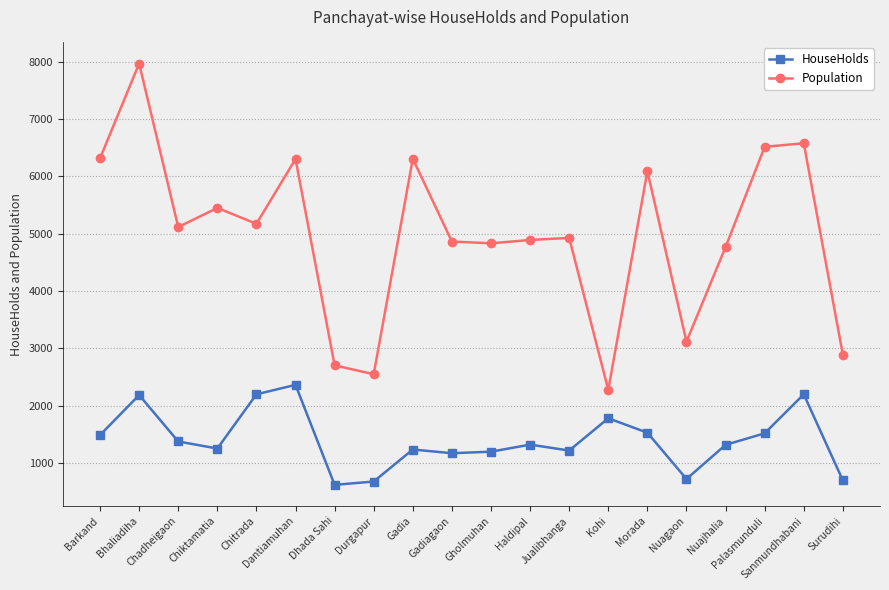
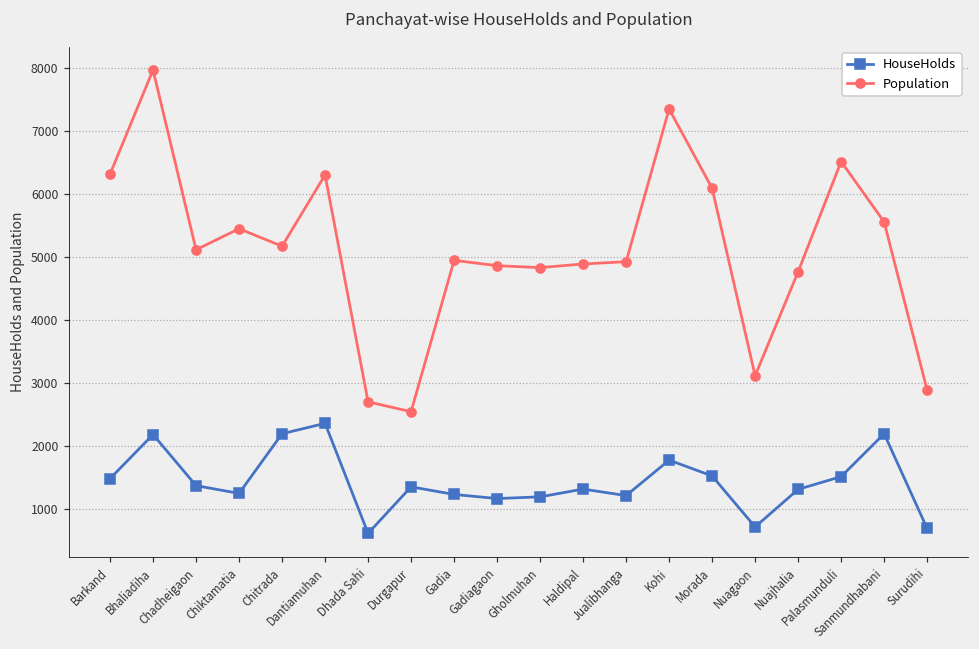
  {
    "HouseHolds": {
      "Barkand": 1500,
      "Bhaliadiha": 2200,
      "Chadheigaon": 1400,
      "Chiktamatia": 1300,
      "Chitrada": 2200,
      "Dantiamuhan": 2400,
      "Dhada Sahi": 600,
-     "Durgapur": 700,
+     "Durgapur": 1400,
      "Gadia": 1200,
      "Gadiagaon": 1200,
      "Gholmuhan": 1200,
      "Haldipal": 1300,
      "Jualibhanga": 1200,
      "Kohi": 1800,
      "Morada": 1500,
      "Nuagaon": 700,
      "Nuajhalia": 1300,
      "Palasmunduli": 1500,
      "Sanmundhabani": 2200,
      "Surudihi": 700
    },
    "Population": {
      "Barkand": 6300,
      "Bhaliadiha": 8000,
      "Chadheigaon": 5100,
      "Chiktamatia": 5400,
      "Chitrada": 5200,
      "Dantiamuhan": 6300,
      "Dhada Sahi": 2700,
      "Durgapur": 2500,
-     "Gadia": 6300,
+     "Gadia": 4900,
      "Gadiagaon": 4900,
      "Gholmuhan": 4800,
      "Haldipal": 4900,
      "Jualibhanga": 4900,
-     "Kohi": 2300,
+     "Kohi": 7300,
      "Morada": 6100,
      "Nuagaon": 3100,
      "Nuajhalia": 4800,
      "Palasmunduli": 6500,
-     "Sanmundhabani": 6600,
+     "Sanmundhabani": 5600,
      "Surudihi": 2900
    }
  }
